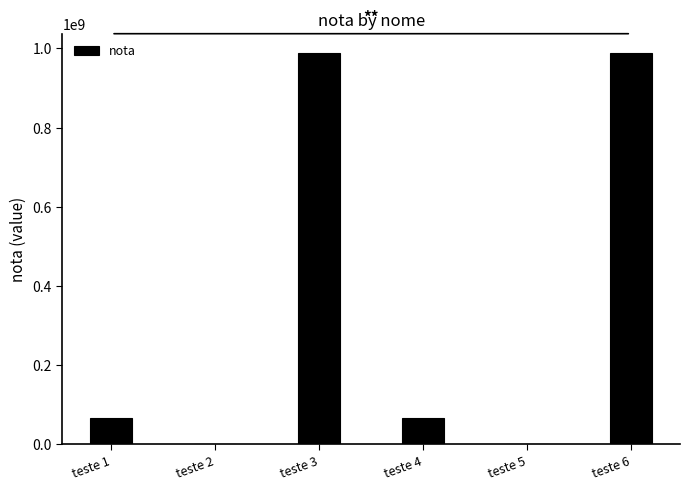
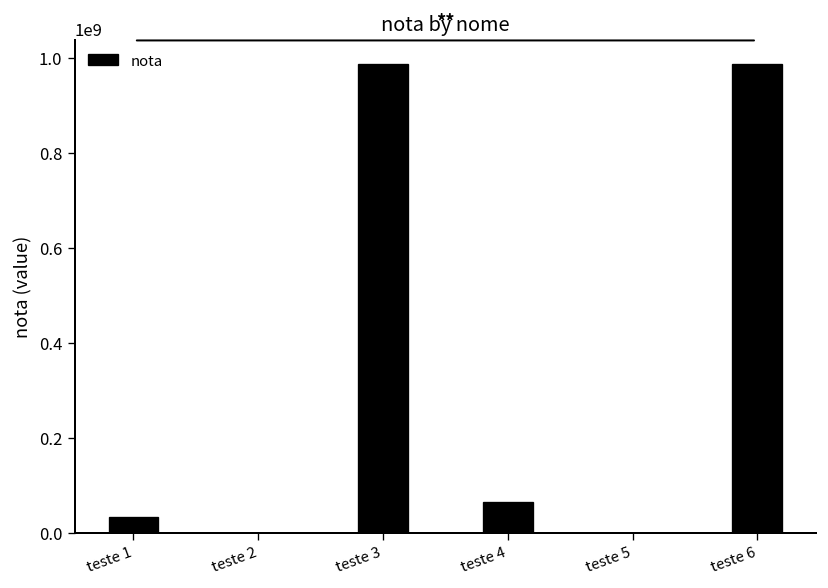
  {
-   "teste 1": 70000000,
+   "teste 1": 30000000,
    "teste 3": 990000000,
    "teste 4": 70000000,
    "teste 6": 990000000
  }
